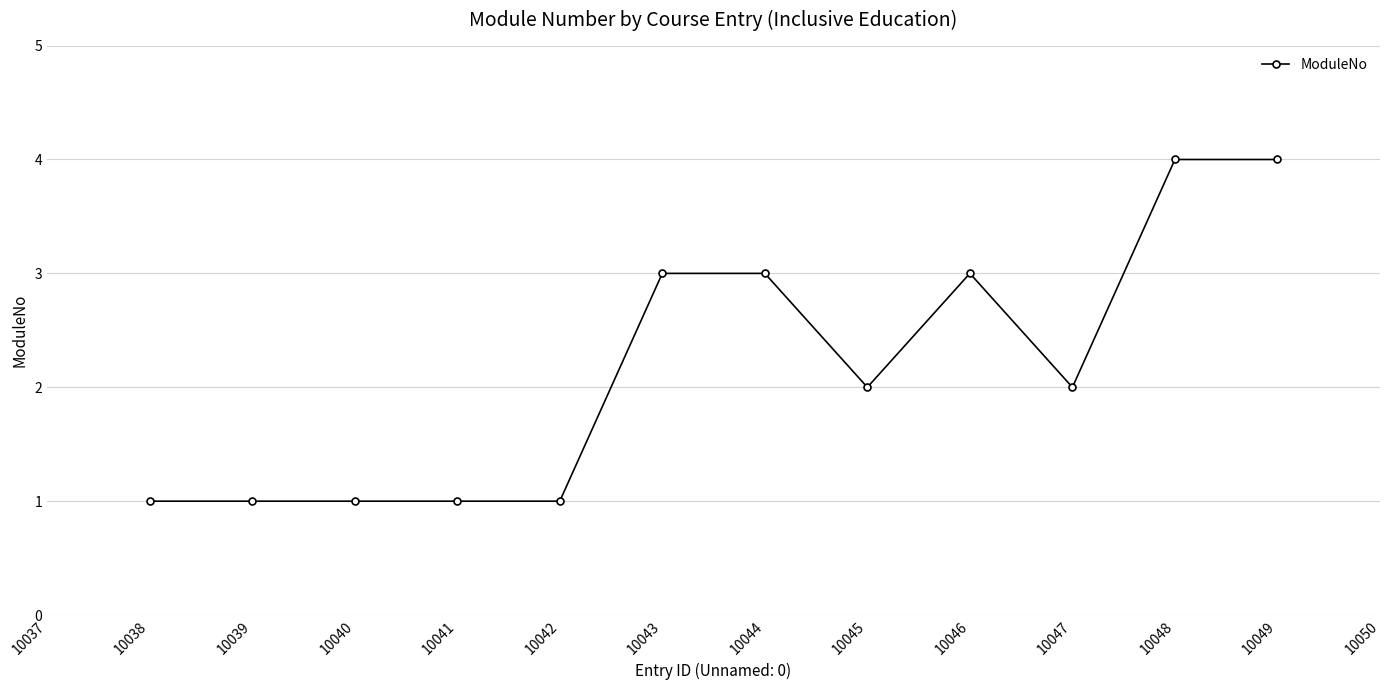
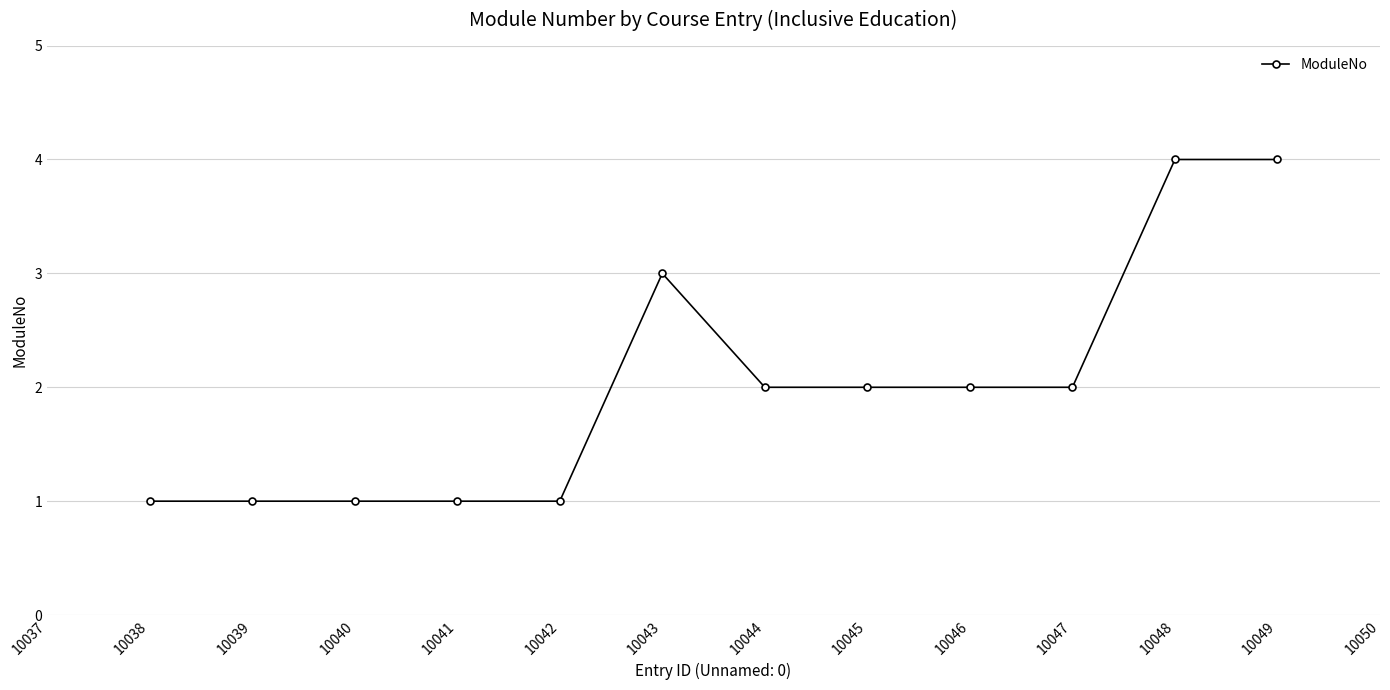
  {
    "10038": 1,
    "10039": 1,
    "10040": 1,
    "10041": 1,
    "10042": 1,
    "10043": 3,
-   "10044": 3,
+   "10044": 2,
    "10045": 2,
-   "10046": 3,
+   "10046": 2,
    "10047": 2,
    "10048": 4,
    "10049": 4
  }
